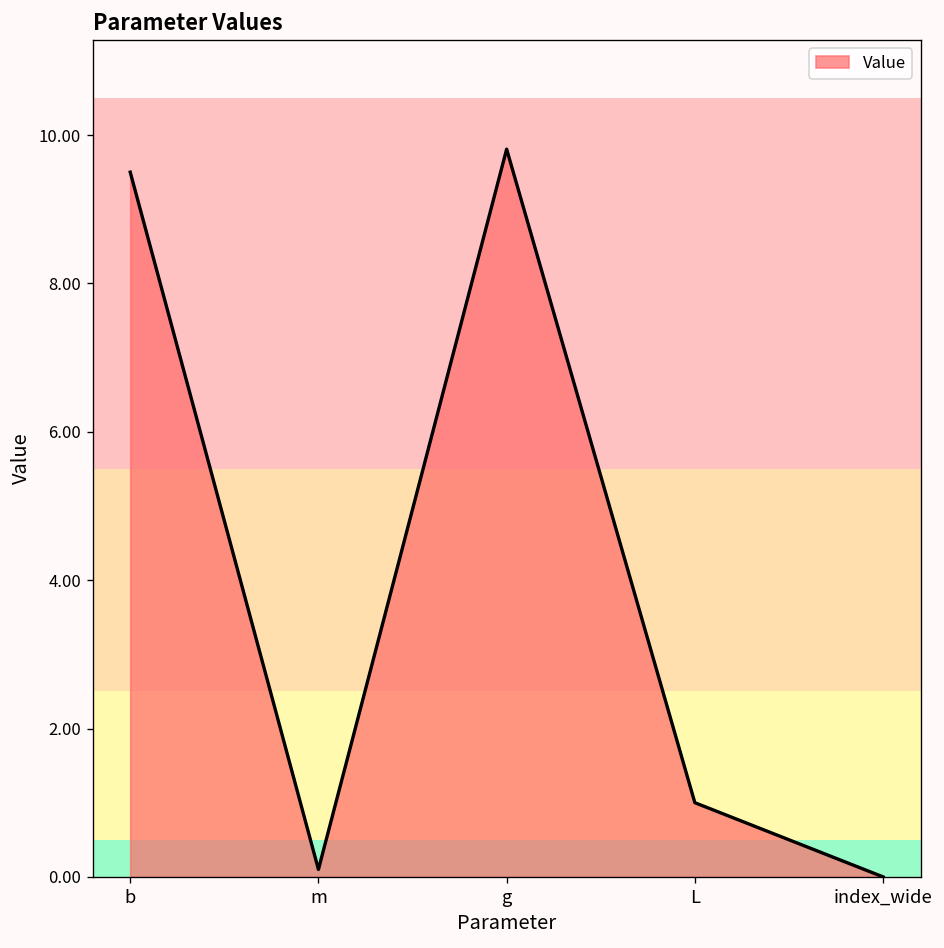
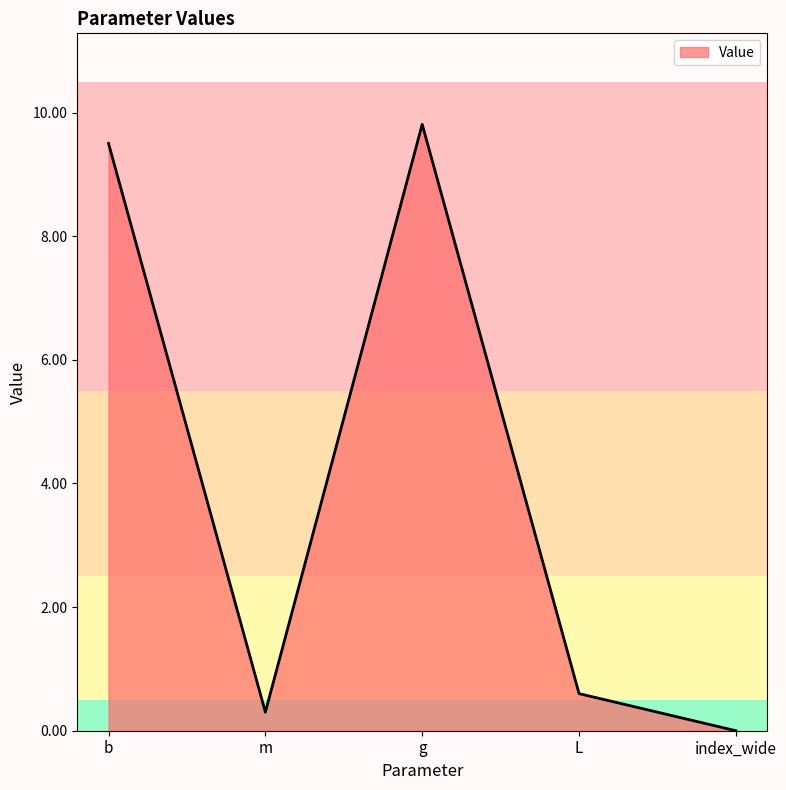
  {
    "b": 9.5,
-   "m": 0.1,
+   "m": 0.3,
    "g": 9.8,
-   "L": 1.0,
+   "L": 0.6,
    "index_wide": 0.0
  }
